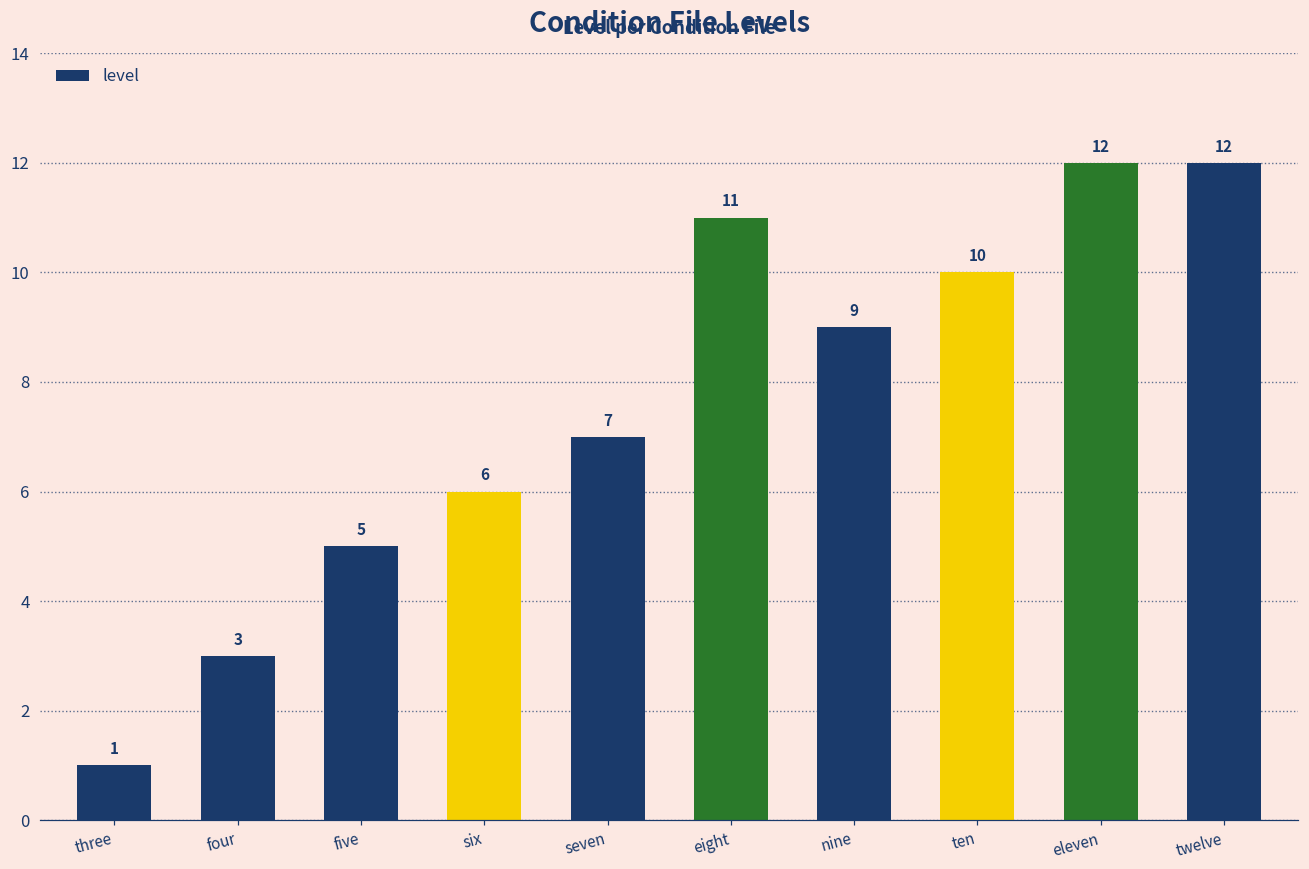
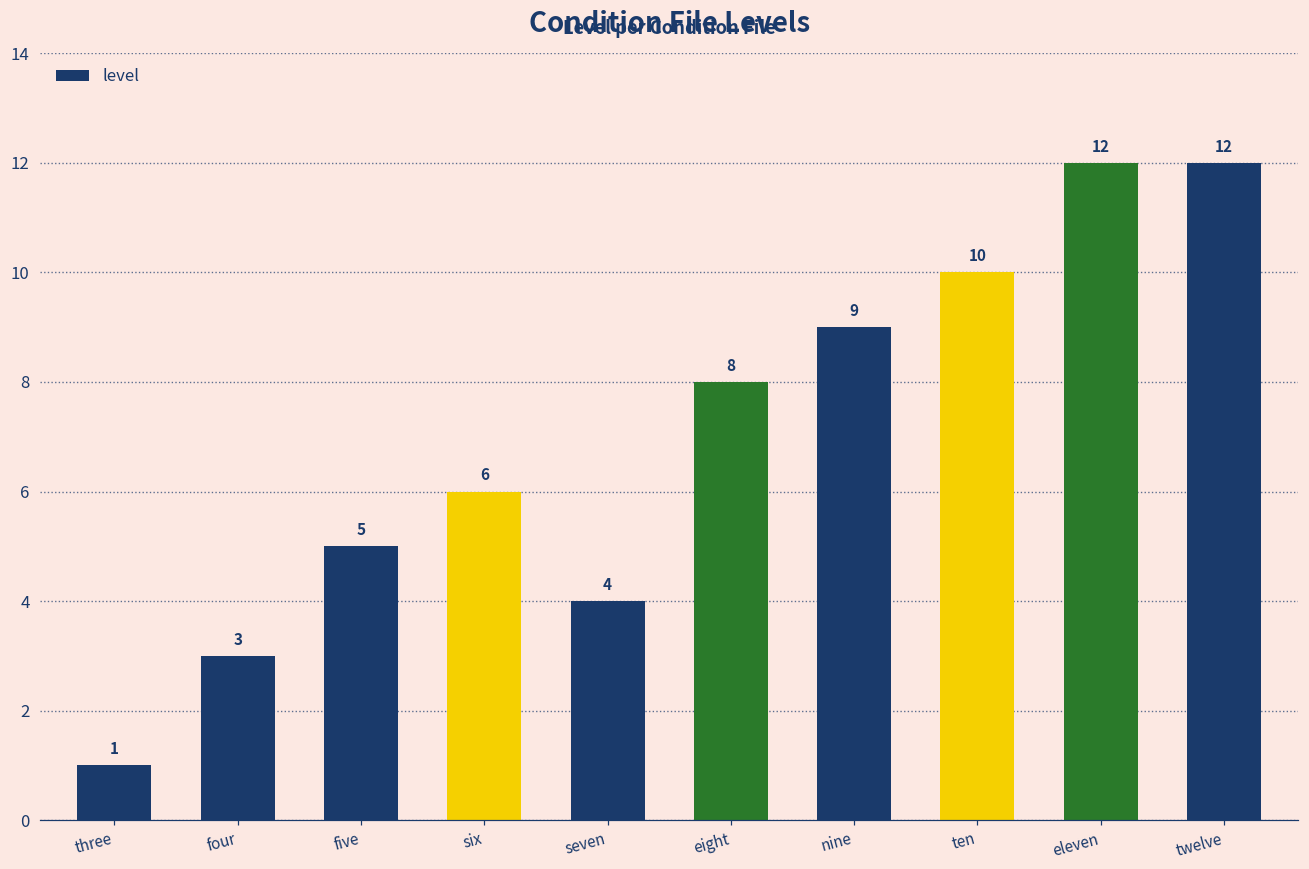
  {
    "three": 1,
    "four": 3,
    "five": 5,
    "six": 6,
-   "seven": 7,
-   "eight": 11,
+   "seven": 4,
+   "eight": 8,
    "nine": 9,
    "ten": 10,
    "eleven": 12,
    "twelve": 12
  }
